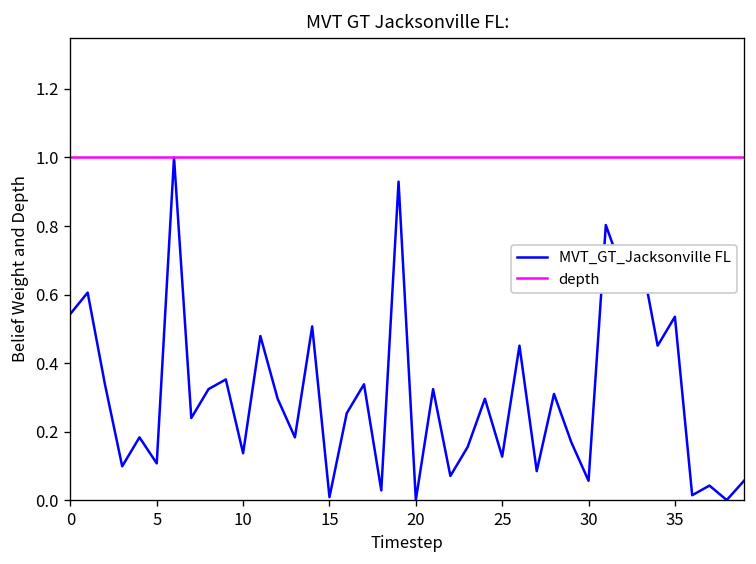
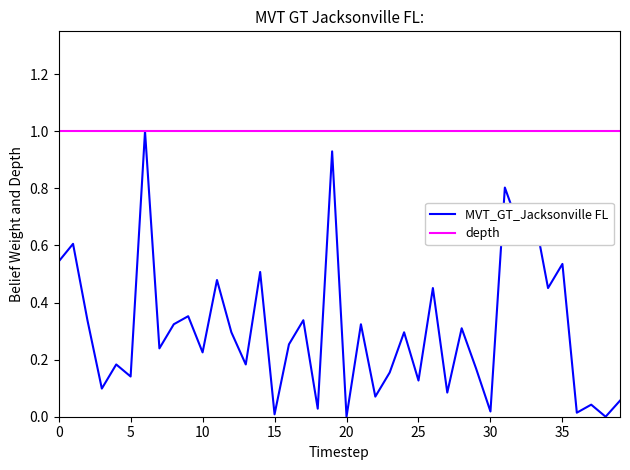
  {
    "0": 0.54,
-   "5": 0.11,
-   "10": 0.14,
+   "5": 0.14,
+   "10": 0.23,
    "15": 0.01,
    "20": 0.00,
    "25": 0.13,
-   "30": 0.06,
+   "30": 0.02,
    "35": 0.54
  }
